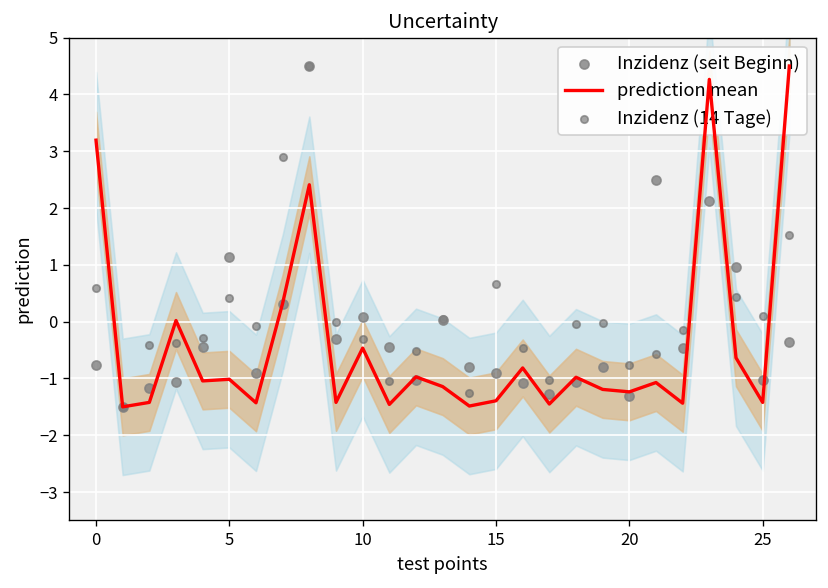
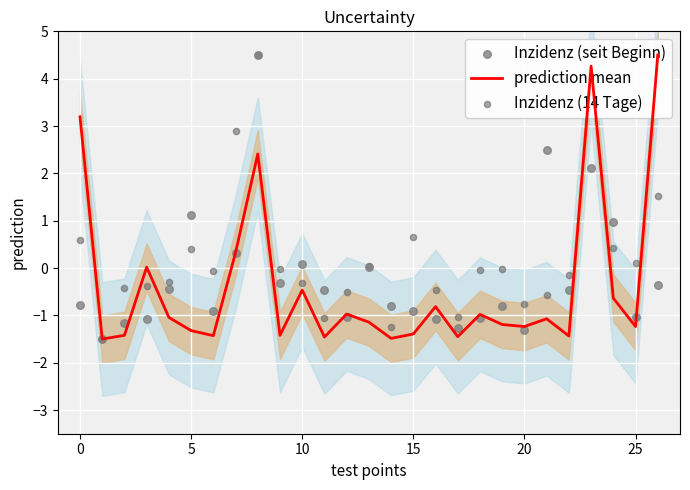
  {
    "prediction mean": {
      "0": 3.2,
-     "5": -1.0,
+     "5": -1.3,
      "10": -0.5,
      "15": -1.4,
      "20": -1.2,
-     "25": -1.4
+     "25": -1.2
    }
  }
